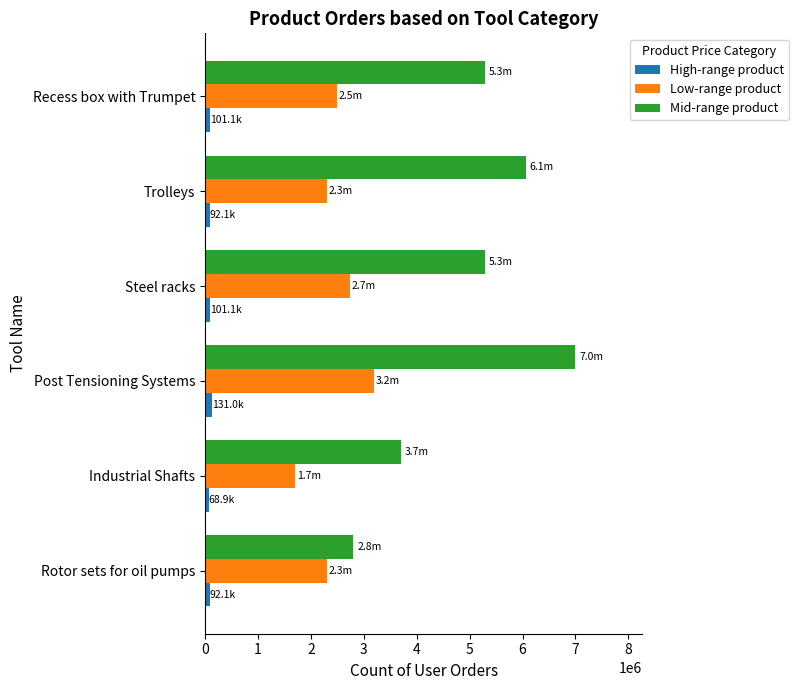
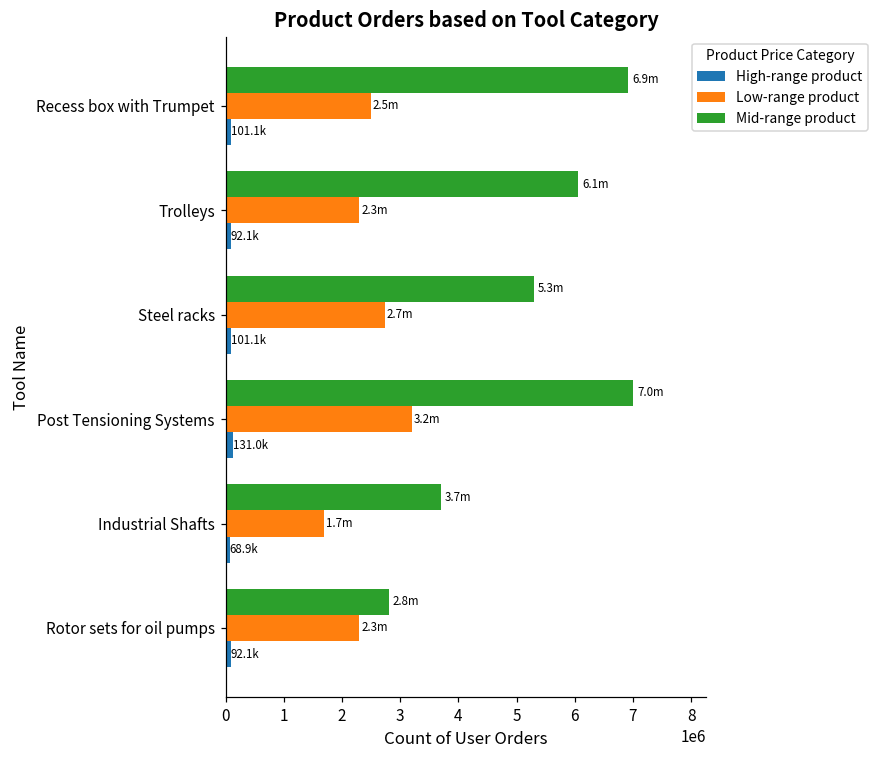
  {
    "High-range product": {
      "Recess box with Trumpet": "101.1k",
      "Trolleys": "92.1k",
      "Steel racks": "101.1k",
      "Post Tensioning Systems": "131.0k",
      "Industrial Shafts": "68.9k",
      "Rotor sets for oil pumps": "92.1k"
    },
    "Mid-range product": {
-     "Recess box with Trumpet": "5.3m"
+     "Recess box with Trumpet": "6.9m"
    }
  }
